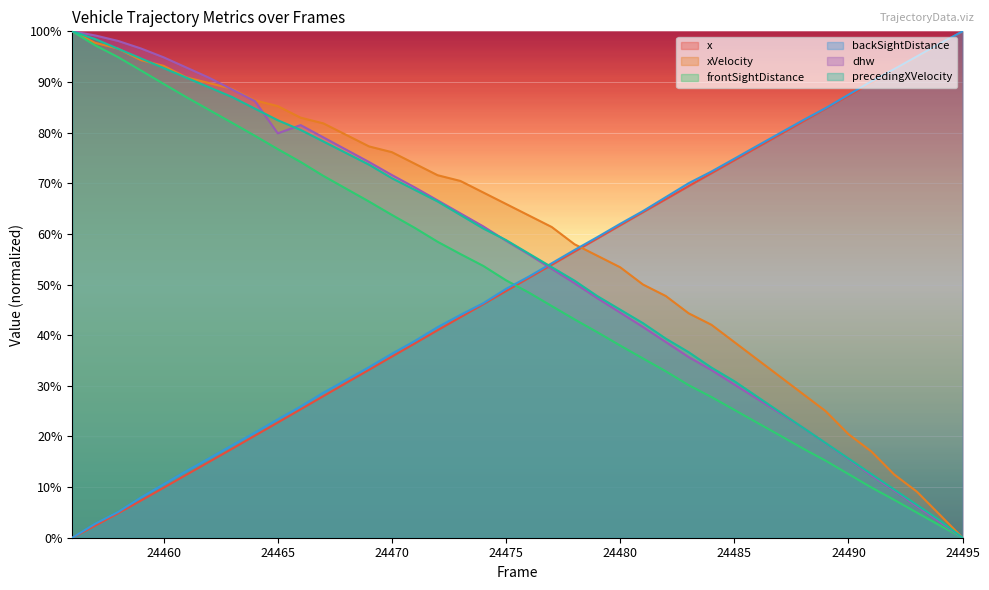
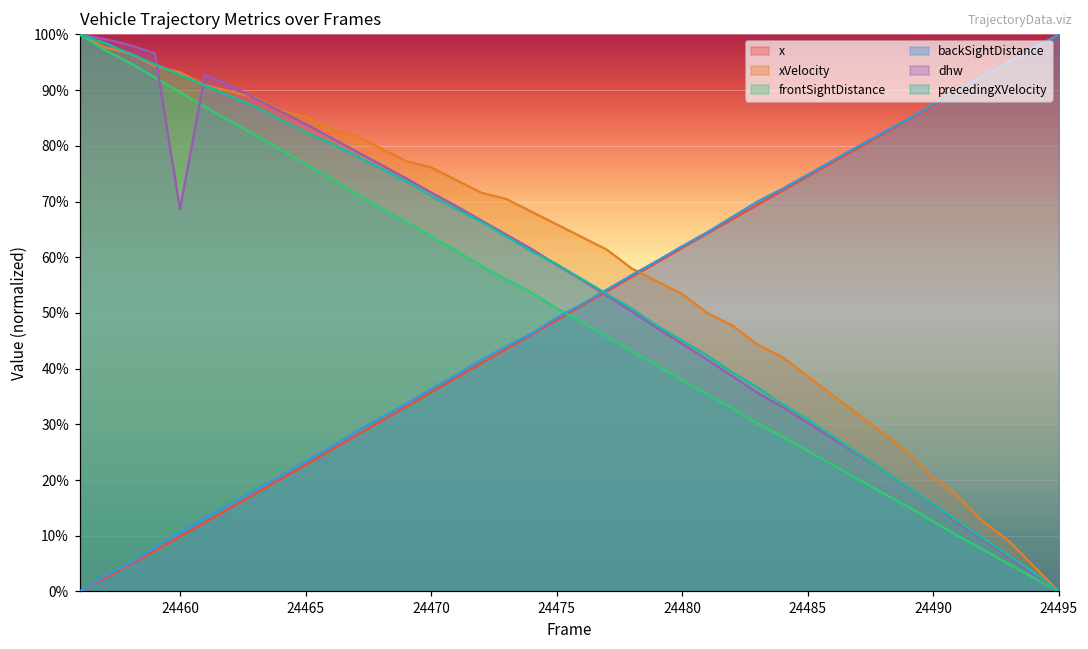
  {
    "dhw": {
-     "24460": "95%",
-     "24465": "80%",
+     "24460": "69%",
+     "24465": "84%",
      "24470": "72%",
      "24480": "44%",
      "24485": "30%"
    }
  }
